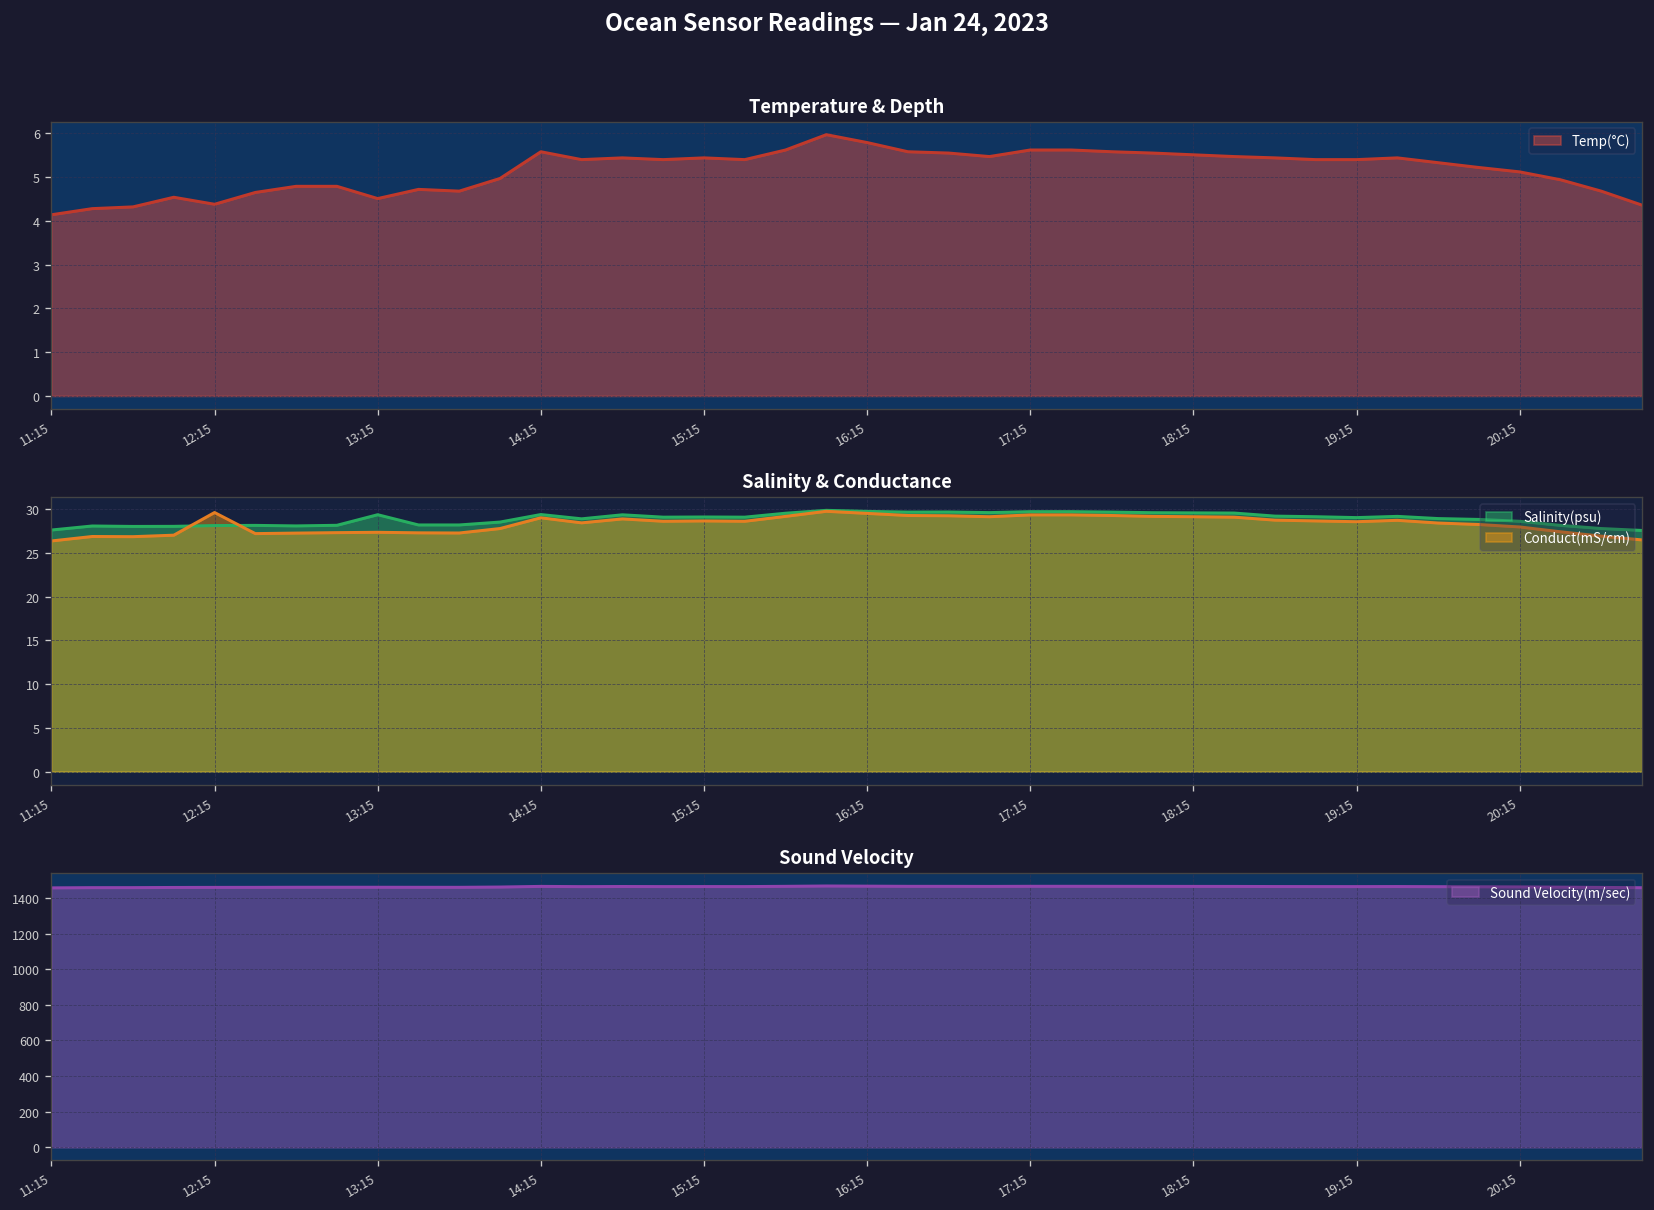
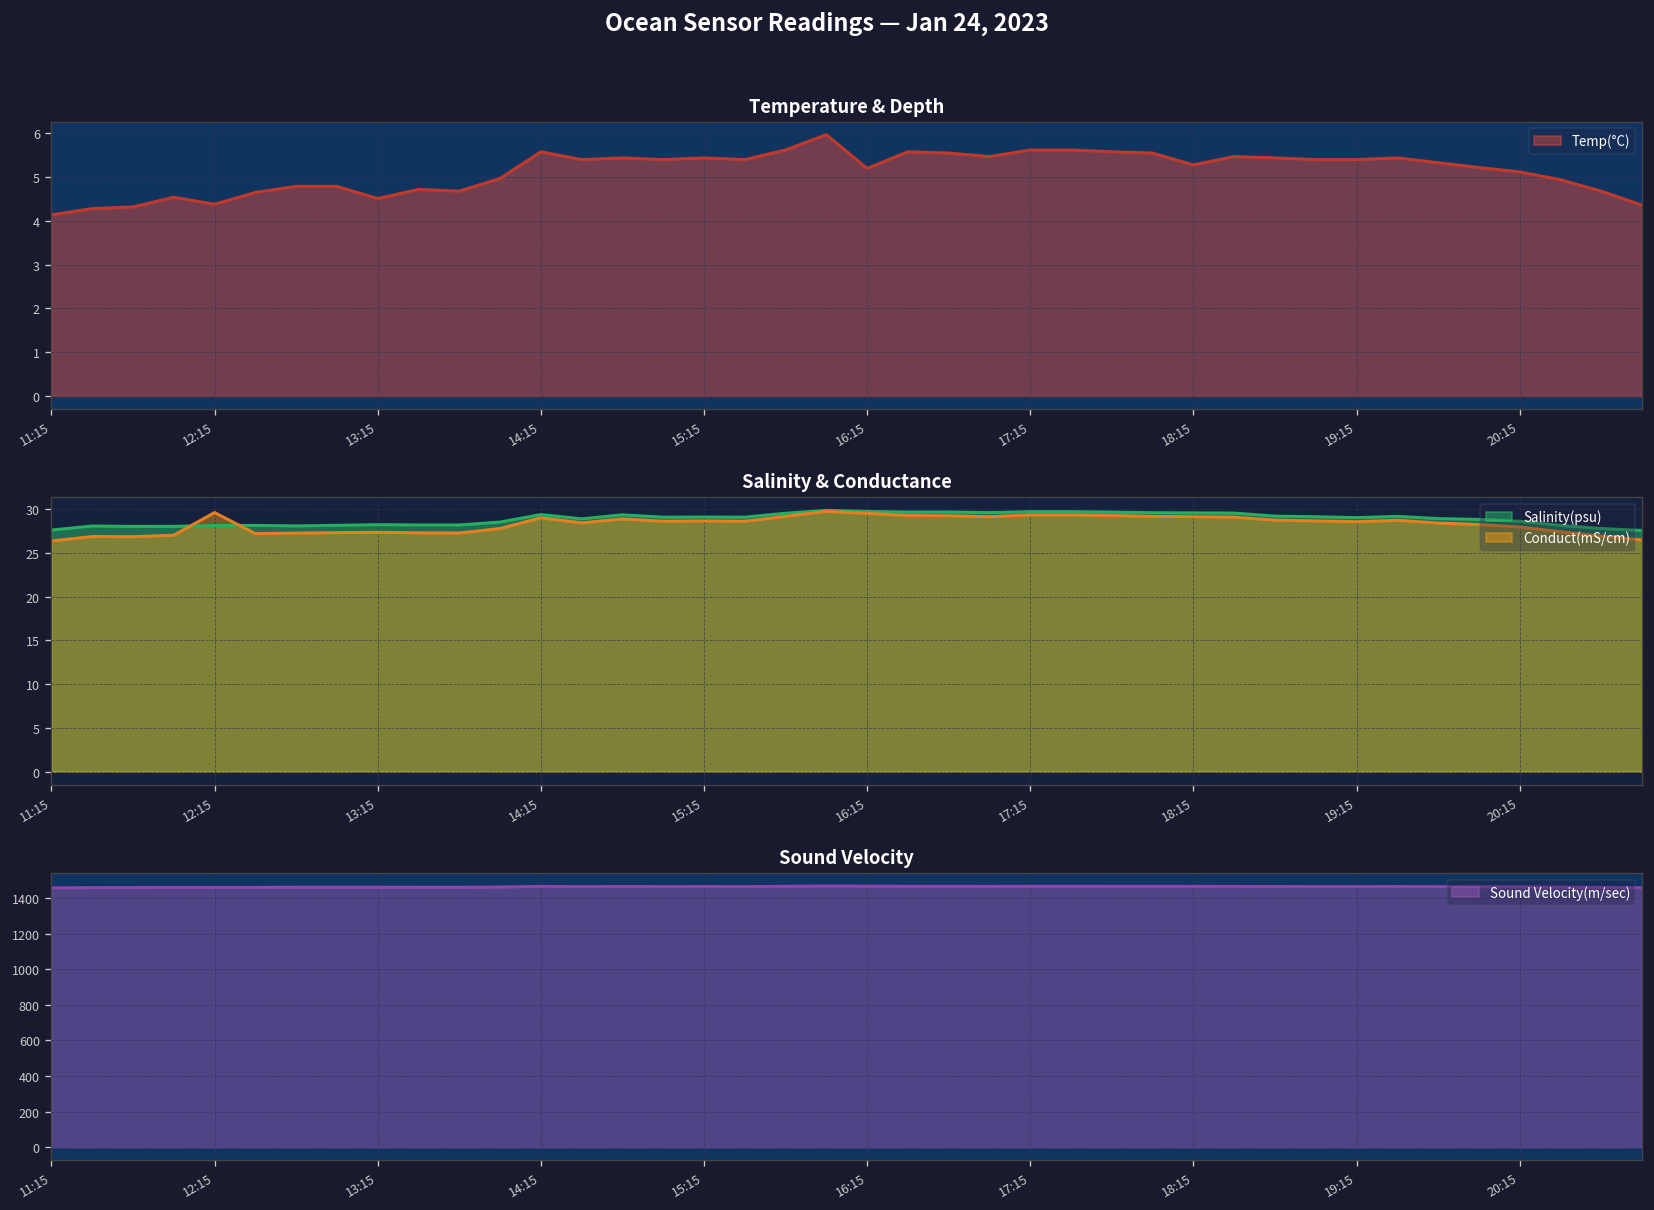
  {
    "Temperature & Depth": {
      "11:15": 4.1,
      "12:15": 4.4,
      "13:15": 4.5,
      "14:15": 5.6,
      "15:15": 5.4,
-     "16:15": 5.8,
+     "16:15": 5.2,
      "17:15": 5.6,
-     "18:15": 5.5,
+     "18:15": 5.3,
      "19:15": 5.4,
      "20:15": 5.1
    },
    "Salinity & Conductance": {
      "Salinity(psu)": {
        "11:15": 28,
        "12:15": 28,
-       "13:15": 29,
+       "13:15": 28,
        "14:15": 29,
        "15:15": 29,
        "17:15": 30,
        "18:15": 30,
        "19:15": 29
      },
      "Conduct(mS/cm)": {
        "11:15": 26,
        "12:15": 30,
        "13:15": 27,
        "14:15": 29,
        "15:15": 29,
        "17:15": 29,
        "18:15": 29,
        "19:15": 29
      }
    },
    "Sound Velocity": {
      "11:15": 1460,
      "12:15": 1460,
      "13:15": 1460,
      "14:15": 1470,
      "15:15": 1460,
      "16:15": 1470,
      "17:15": 1470,
      "18:15": 1470,
      "19:15": 1460
    }
  }
